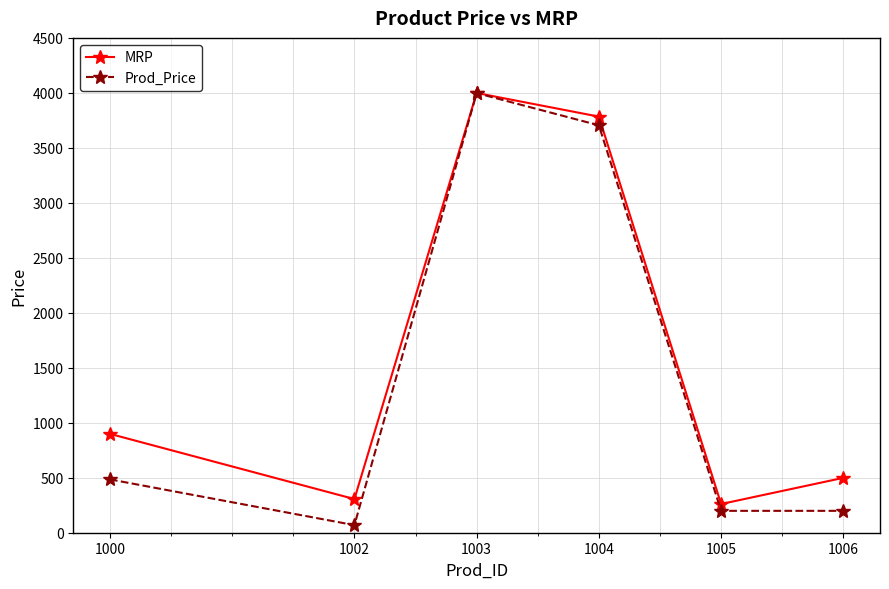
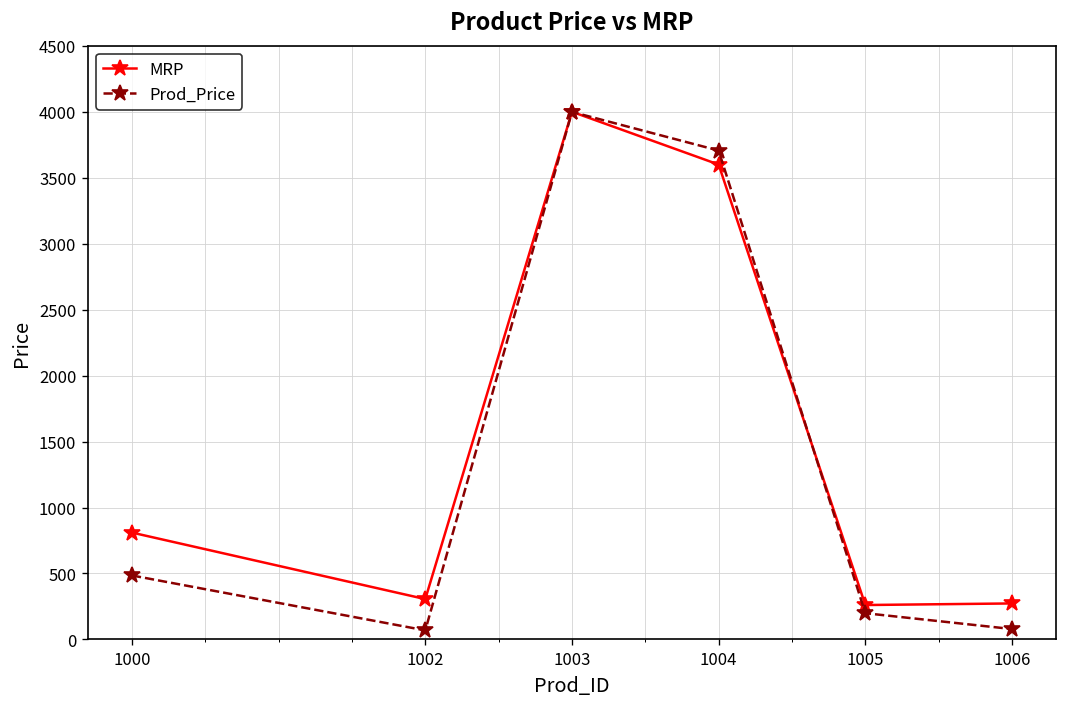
  {
    "MRP": {
-     "1000": 900,
+     "1000": 810,
      "1002": 310,
-     "1004": 3780,
+     "1004": 3600,
      "1005": 260,
-     "1006": 500
+     "1006": 270
    },
    "Prod_Price": {
      "1000": 490,
      "1002": 70,
      "1004": 3710,
      "1005": 200,
-     "1006": 200
+     "1006": 80
    }
  }
